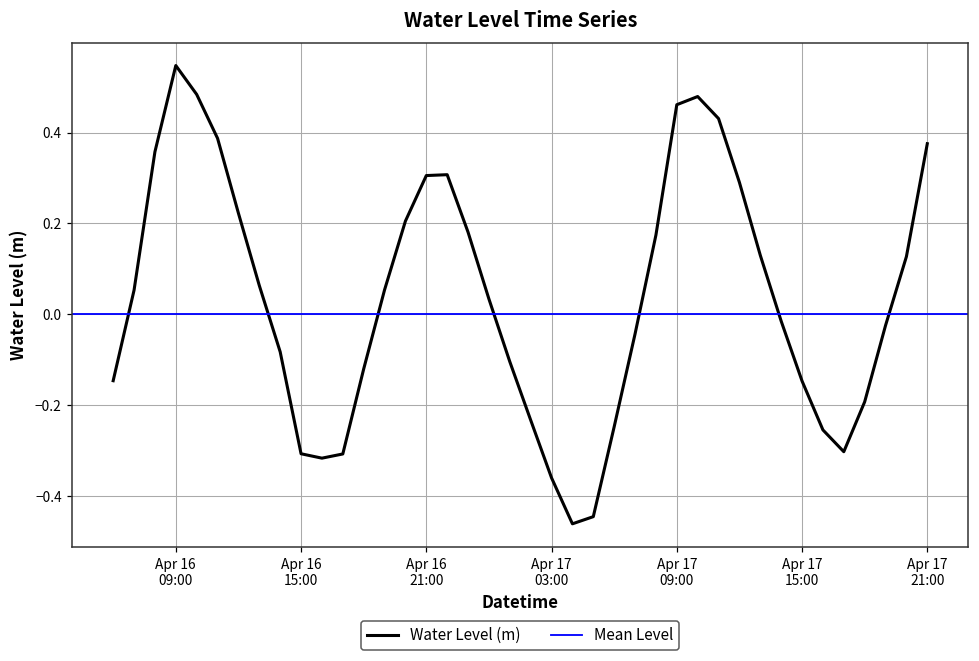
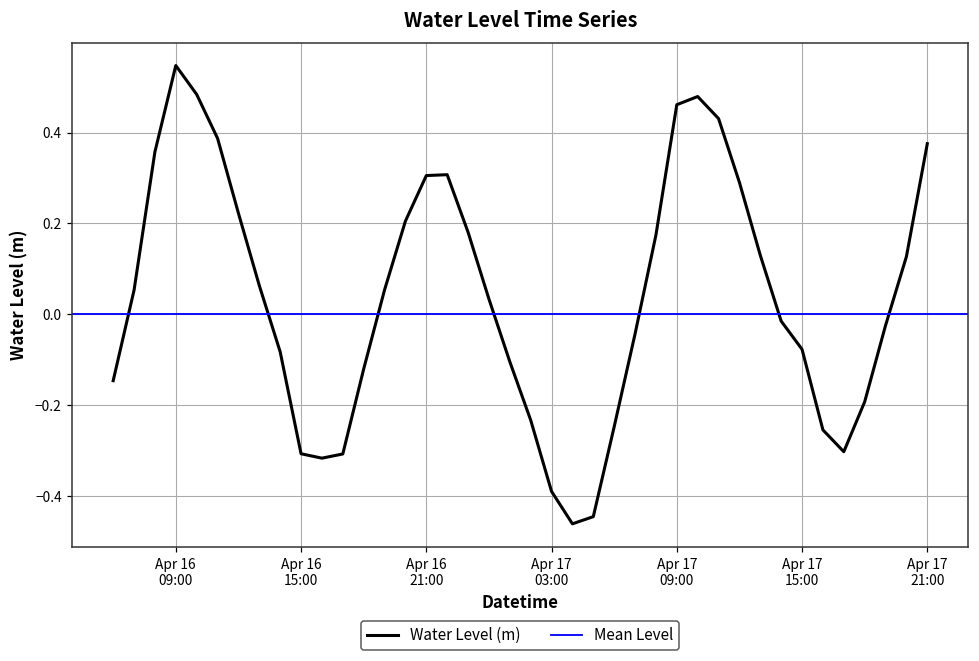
  {
    "Apr 16 09:00": 0.55,
    "Apr 16 15:00": -0.31,
    "Apr 16 21:00": 0.31,
-   "Apr 17 03:00": -0.36,
+   "Apr 17 03:00": -0.39,
    "Apr 17 09:00": 0.46,
-   "Apr 17 15:00": -0.15,
+   "Apr 17 15:00": -0.08,
    "Apr 17 21:00": 0.38
  }
